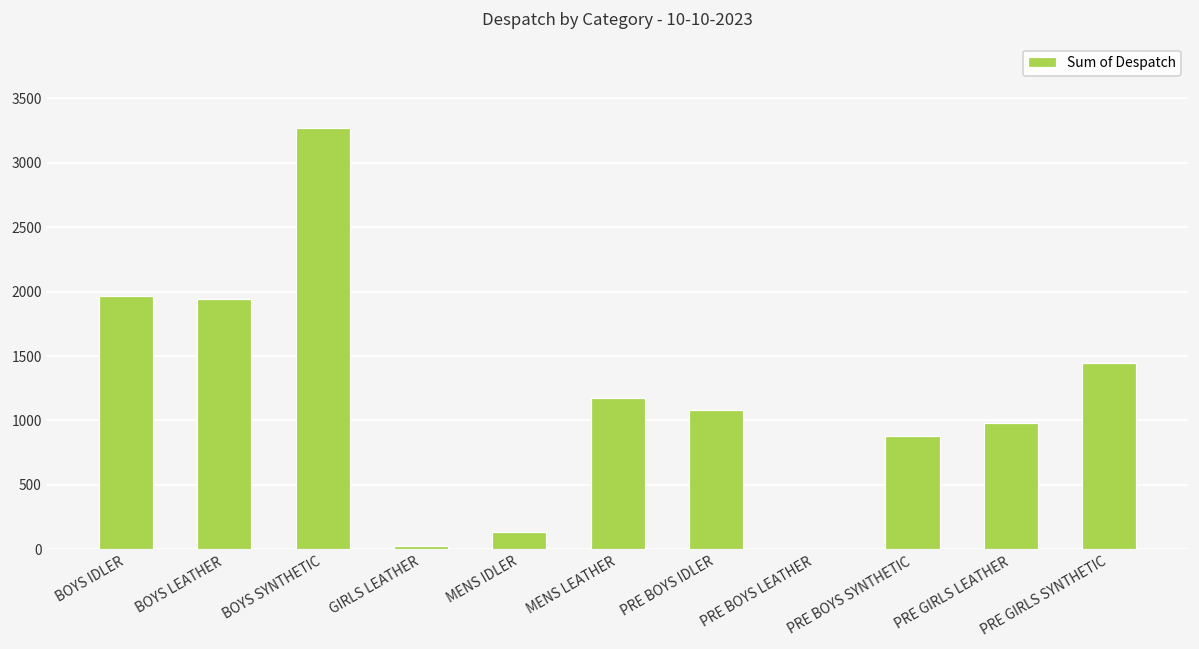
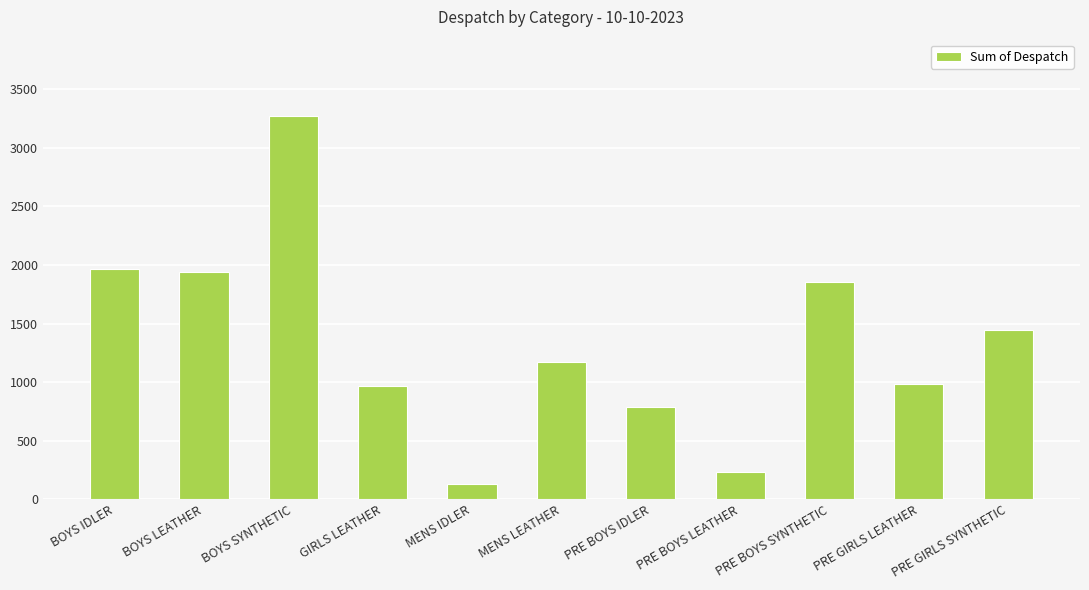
  {
    "BOYS IDLER": 1970,
    "BOYS LEATHER": 1940,
    "BOYS SYNTHETIC": 3270,
-   "GIRLS LEATHER": 20,
+   "GIRLS LEATHER": 970,
    "MENS IDLER": 130,
    "MENS LEATHER": 1180,
-   "PRE BOYS IDLER": 1080,
-   "PRE BOYS LEATHER": 10,
-   "PRE BOYS SYNTHETIC": 880,
+   "PRE BOYS IDLER": 790,
+   "PRE BOYS LEATHER": 230,
+   "PRE BOYS SYNTHETIC": 1850,
    "PRE GIRLS LEATHER": 980,
    "PRE GIRLS SYNTHETIC": 1440
  }
